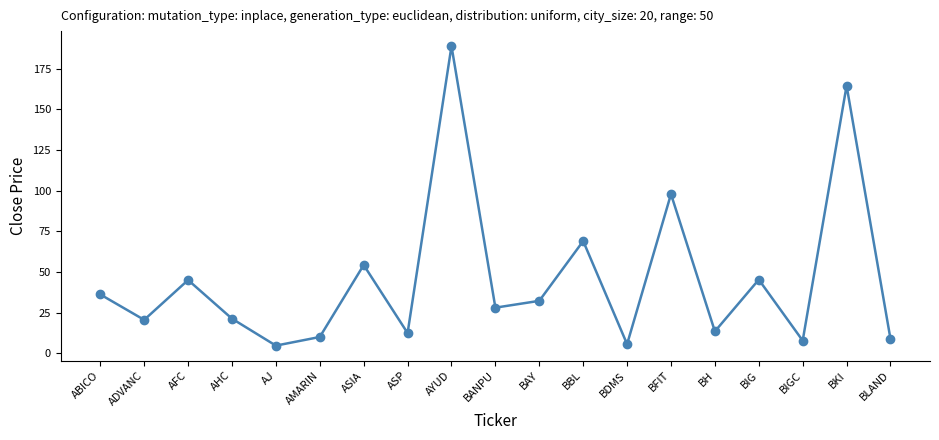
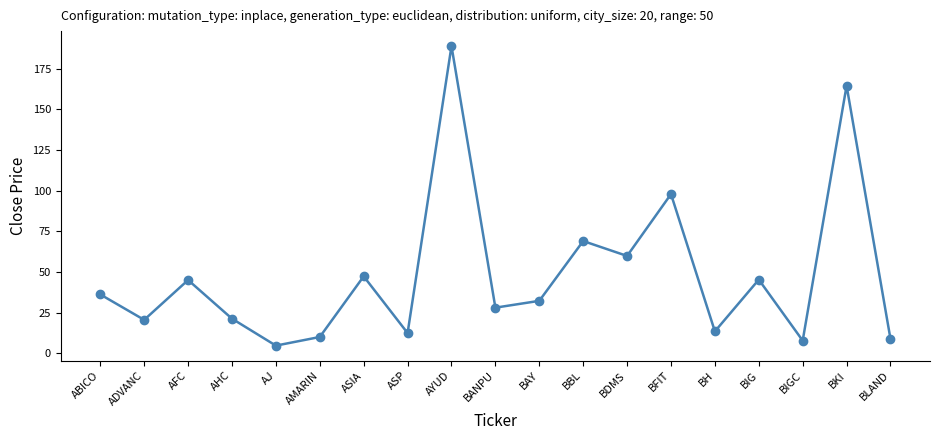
  {
    "ABICO": 36,
    "ADVANC": 20,
    "AFC": 45,
    "AHC": 21,
    "AJ": 5,
    "AMARIN": 10,
-   "ASIA": 54,
+   "ASIA": 47,
    "ASP": 12,
    "AYUD": 189,
    "BANPU": 28,
    "BAY": 32,
    "BBL": 69,
-   "BDMS": 6,
+   "BDMS": 60,
    "BFIT": 98,
    "BH": 13,
    "BIG": 45,
    "BIGC": 8,
    "BKI": 165,
    "BLAND": 9
  }
